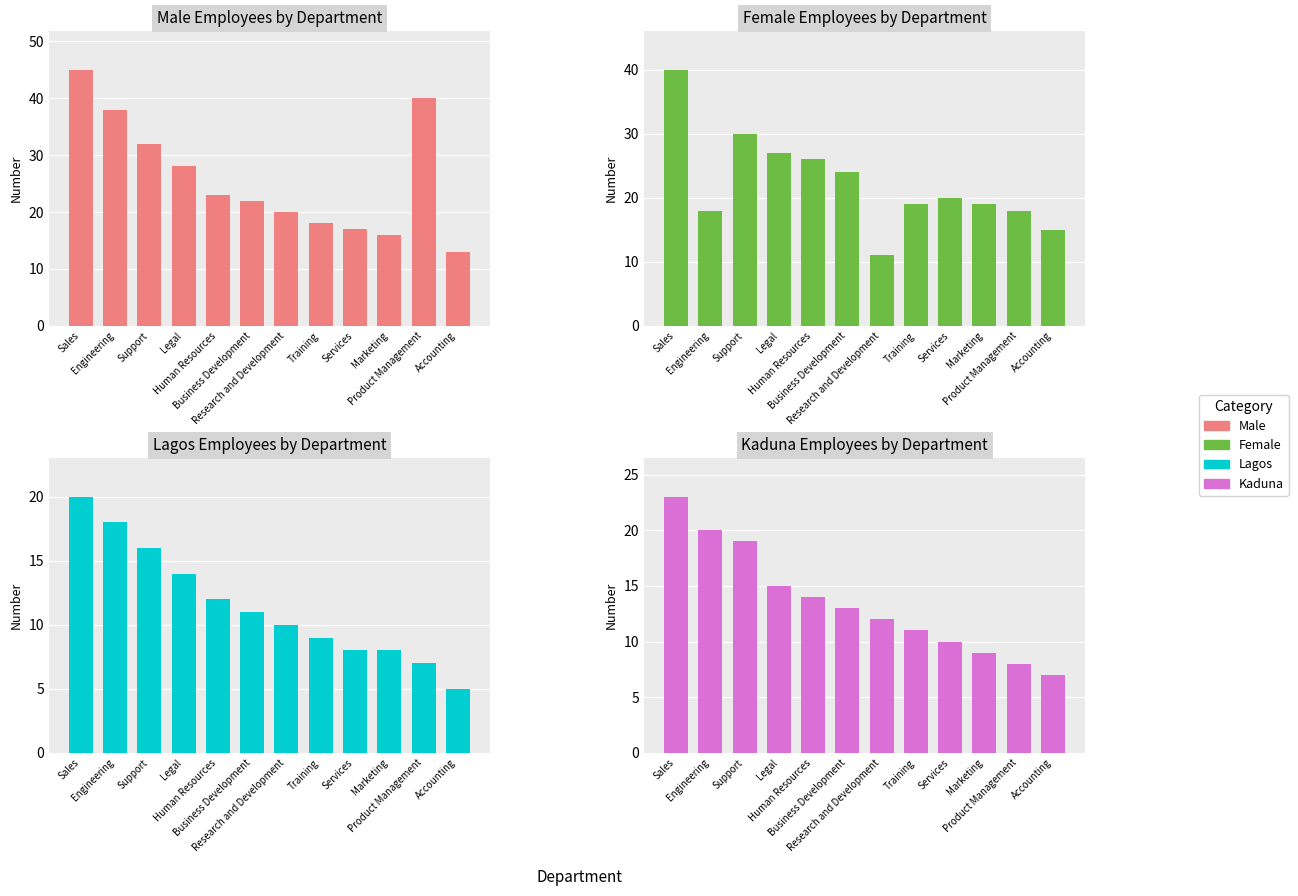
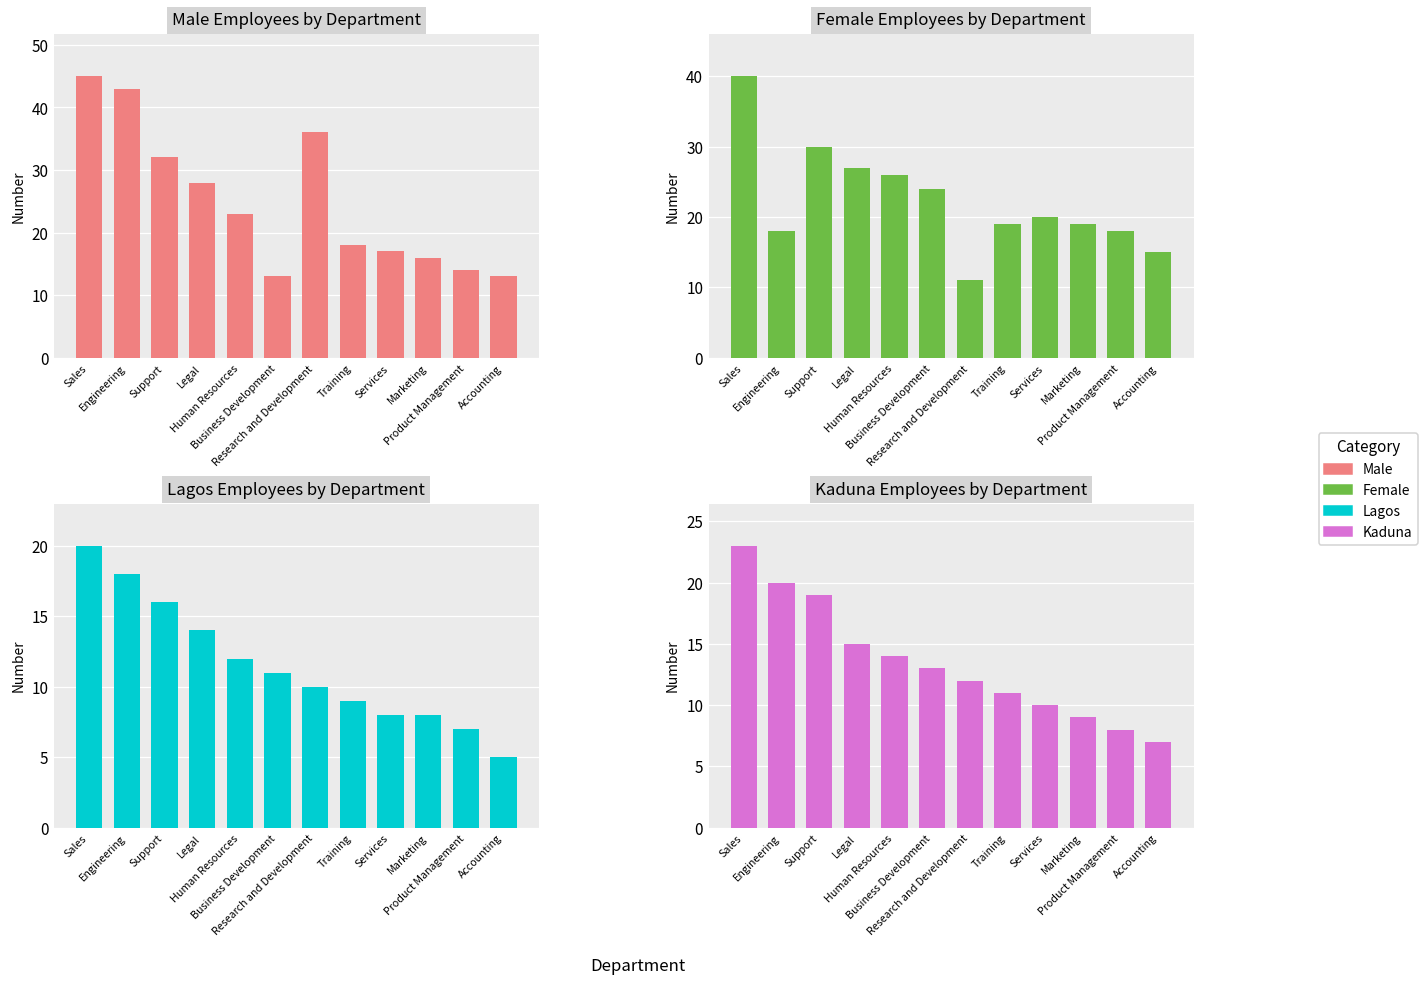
  {
    "Male Employees by Department": {
      "Sales": 45,
-     "Engineering": 38,
+     "Engineering": 43,
      "Support": 32,
      "Legal": 28,
      "Human Resources": 23,
-     "Business Development": 22,
-     "Research and Development": 20,
+     "Business Development": 13,
+     "Research and Development": 36,
      "Training": 18,
      "Services": 17,
      "Marketing": 16,
-     "Product Management": 40,
+     "Product Management": 14,
      "Accounting": 13
    },
    "Female Employees by Department": {
      "Sales": 40,
      "Engineering": 18,
      "Support": 30,
      "Legal": 27,
      "Human Resources": 26,
      "Business Development": 24,
      "Research and Development": 11,
      "Training": 19,
      "Services": 20,
      "Marketing": 19,
      "Product Management": 18,
      "Accounting": 15
    },
    "Lagos Employees by Department": {
      "Sales": 20.0,
      "Engineering": 18.0,
      "Support": 16.0,
      "Legal": 14.0,
      "Human Resources": 12.0,
      "Business Development": 11.0,
      "Research and Development": 10.0,
      "Training": 9.0,
      "Services": 8.0,
      "Marketing": 8.0,
      "Product Management": 7.0,
      "Accounting": 5.0
    },
    "Kaduna Employees by Department": {
      "Sales": 23.0,
      "Engineering": 20.0,
      "Support": 19.0,
      "Legal": 15.0,
      "Human Resources": 14.0,
      "Business Development": 13.0,
      "Research and Development": 12.0,
      "Training": 11.0,
      "Services": 10.0,
      "Marketing": 9.0,
      "Product Management": 8.0,
      "Accounting": 7.0
    }
  }
